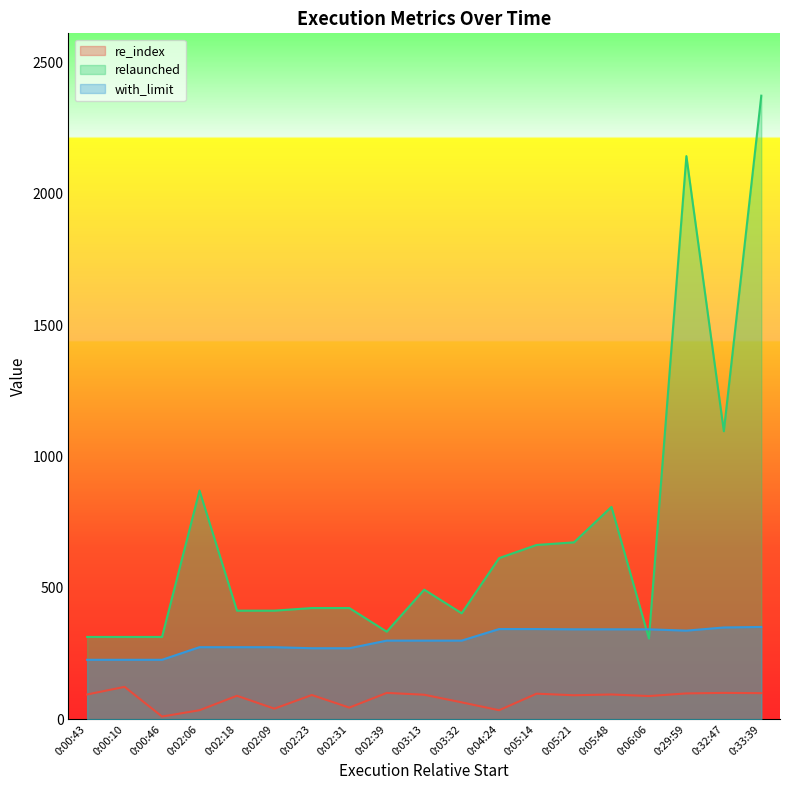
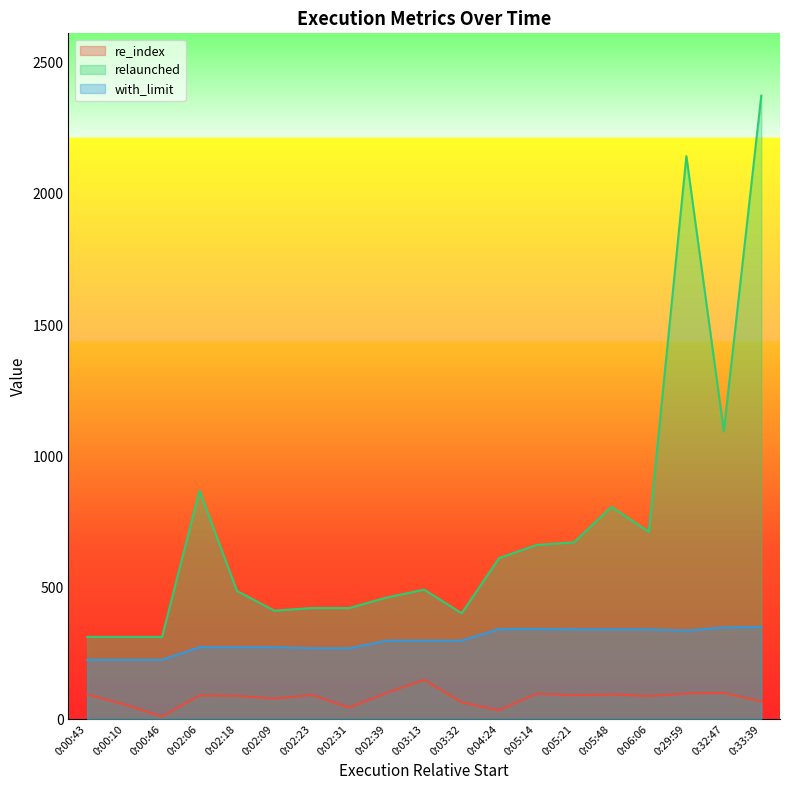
  {
    "re_index": {
      "0:00:43": 90,
-     "0:00:10": 120,
+     "0:00:10": 60,
      "0:00:46": 10,
-     "0:02:06": 30,
+     "0:02:06": 90,
      "0:02:18": 90,
-     "0:02:09": 40,
+     "0:02:09": 80,
      "0:02:23": 90,
      "0:02:31": 40,
      "0:02:39": 100,
-     "0:03:13": 90,
+     "0:03:13": 150,
      "0:03:32": 60,
      "0:04:24": 30,
      "0:05:14": 100,
      "0:05:21": 90,
      "0:05:48": 90,
      "0:06:06": 90,
      "0:29:59": 100,
      "0:32:47": 100,
-     "0:33:39": 100
+     "0:33:39": 70
    },
    "relaunched": {
      "0:00:43": 310,
      "0:00:10": 310,
      "0:00:46": 310,
      "0:02:06": 870,
-     "0:02:18": 410,
+     "0:02:18": 490,
      "0:02:09": 410,
      "0:02:23": 420,
      "0:02:31": 420,
-     "0:02:39": 330,
+     "0:02:39": 460,
      "0:03:13": 490,
      "0:03:32": 400,
      "0:04:24": 610,
      "0:05:14": 660,
      "0:05:21": 670,
      "0:05:48": 810,
-     "0:06:06": 310,
+     "0:06:06": 710,
      "0:29:59": 2140,
      "0:32:47": 1100,
      "0:33:39": 2370
    },
    "with_limit": {
      "0:00:43": 230,
      "0:00:10": 230,
      "0:00:46": 230,
      "0:02:06": 270,
      "0:02:18": 270,
      "0:02:09": 270,
      "0:02:23": 270,
      "0:02:31": 270,
      "0:02:39": 300,
      "0:03:13": 300,
      "0:03:32": 300,
      "0:04:24": 340,
      "0:05:14": 340,
      "0:05:21": 340,
      "0:05:48": 340,
      "0:06:06": 340,
      "0:29:59": 340,
      "0:32:47": 350,
      "0:33:39": 350
    }
  }
